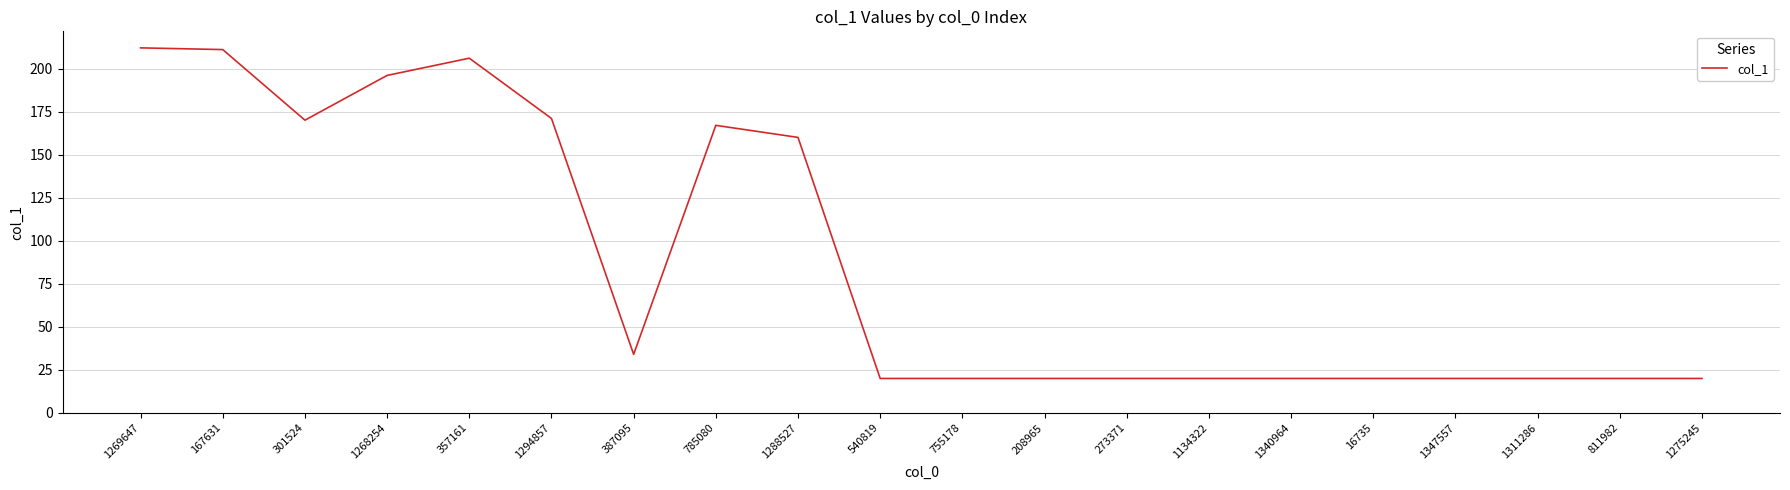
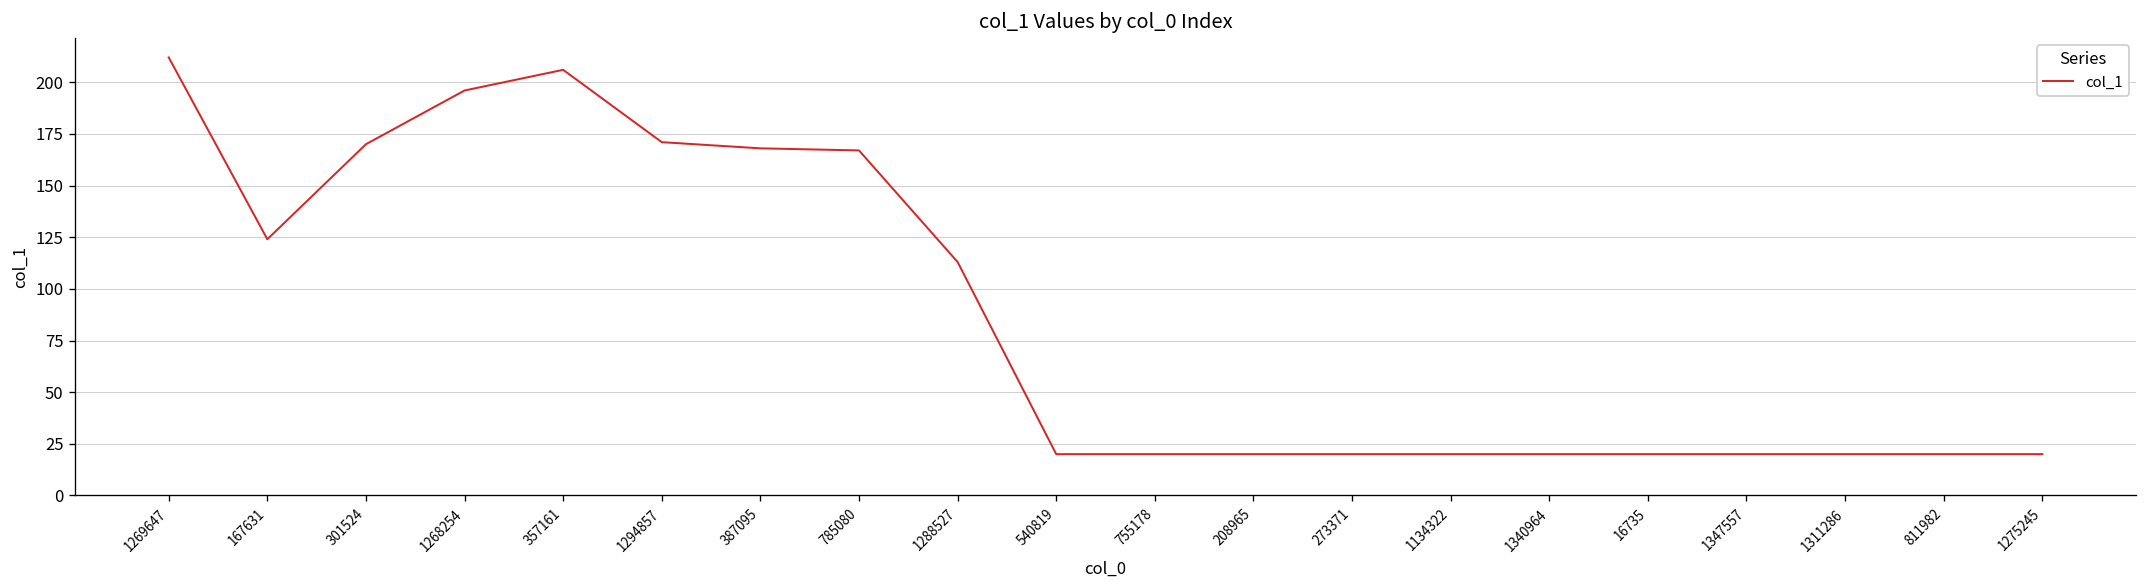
  {
    "1269647": 212,
-   "167631": 211,
+   "167631": 124,
    "301524": 170,
    "1268254": 196,
    "357161": 206,
    "1294857": 171,
-   "387095": 34,
+   "387095": 168,
    "785080": 167,
-   "1288527": 160,
+   "1288527": 113,
    "540819": 20,
    "755178": 20,
    "208965": 20,
    "273371": 20,
    "1134322": 20,
    "1340964": 20,
    "16735": 20,
    "1347557": 20,
    "1311286": 20,
    "811982": 20,
    "1275245": 20
  }
